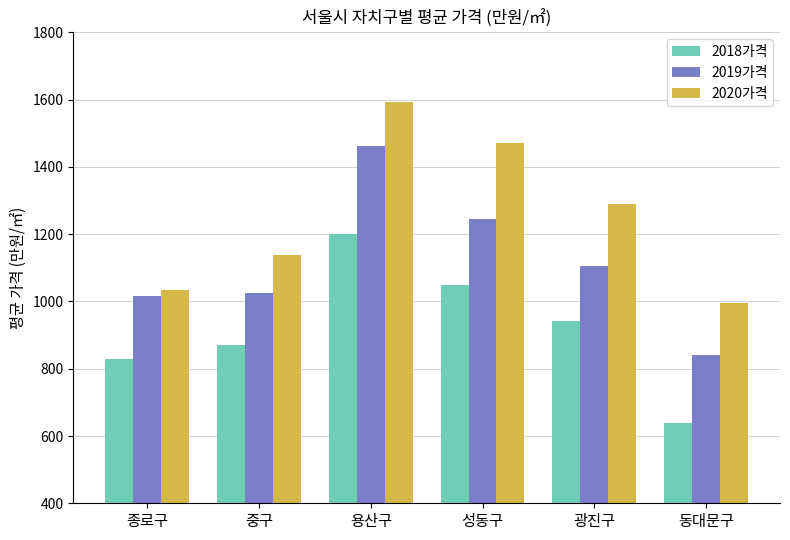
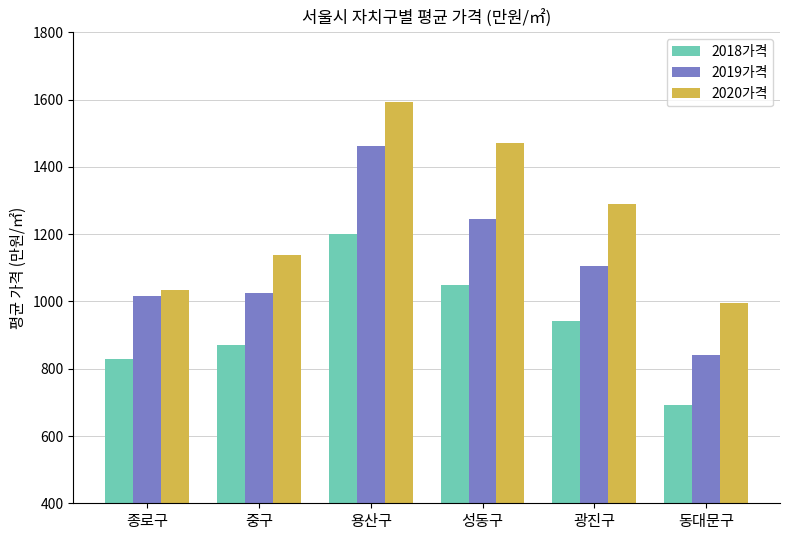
  {
    "2018가격": {
      "종로구": 830,
      "중구": 870,
      "용산구": 1200,
      "성동구": 1050,
      "광진구": 940,
-     "동대문구": 640
+     "동대문구": 690
    },
    "2019가격": {
      "종로구": 1020,
      "중구": 1020,
      "용산구": 1460,
      "성동구": 1250,
      "광진구": 1110,
      "동대문구": 840
    },
    "2020가격": {
      "종로구": 1030,
      "중구": 1140,
      "용산구": 1590,
      "성동구": 1470,
      "광진구": 1290,
      "동대문구": 1000
    }
  }
